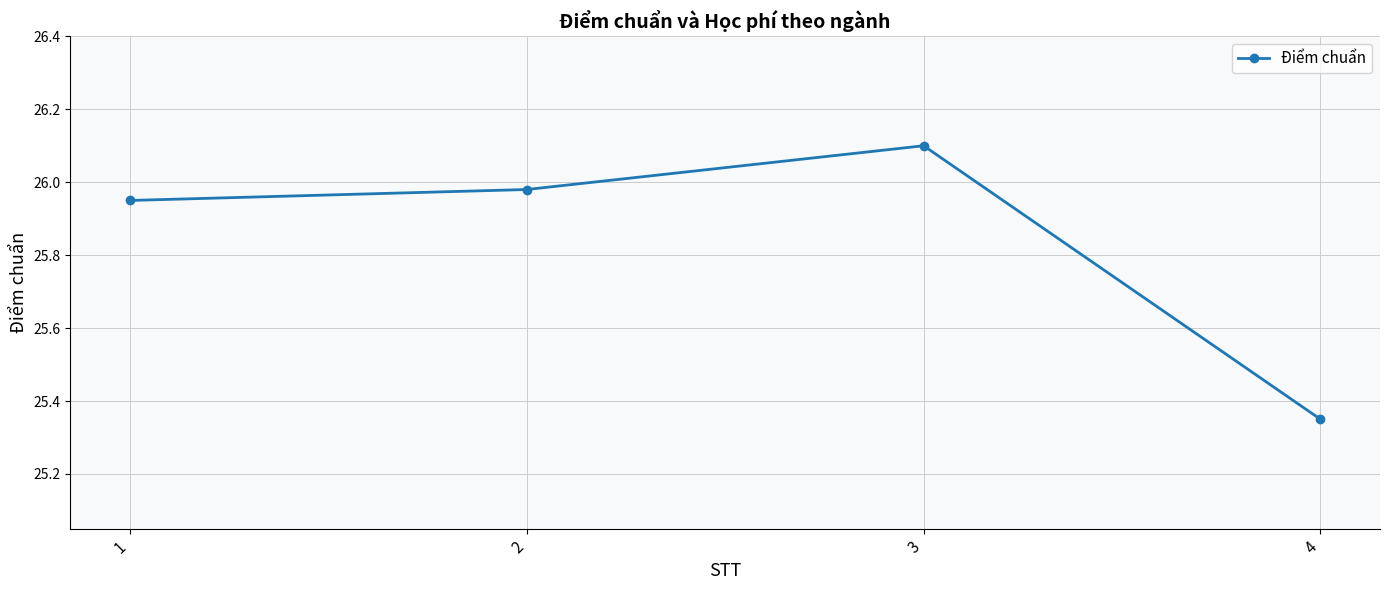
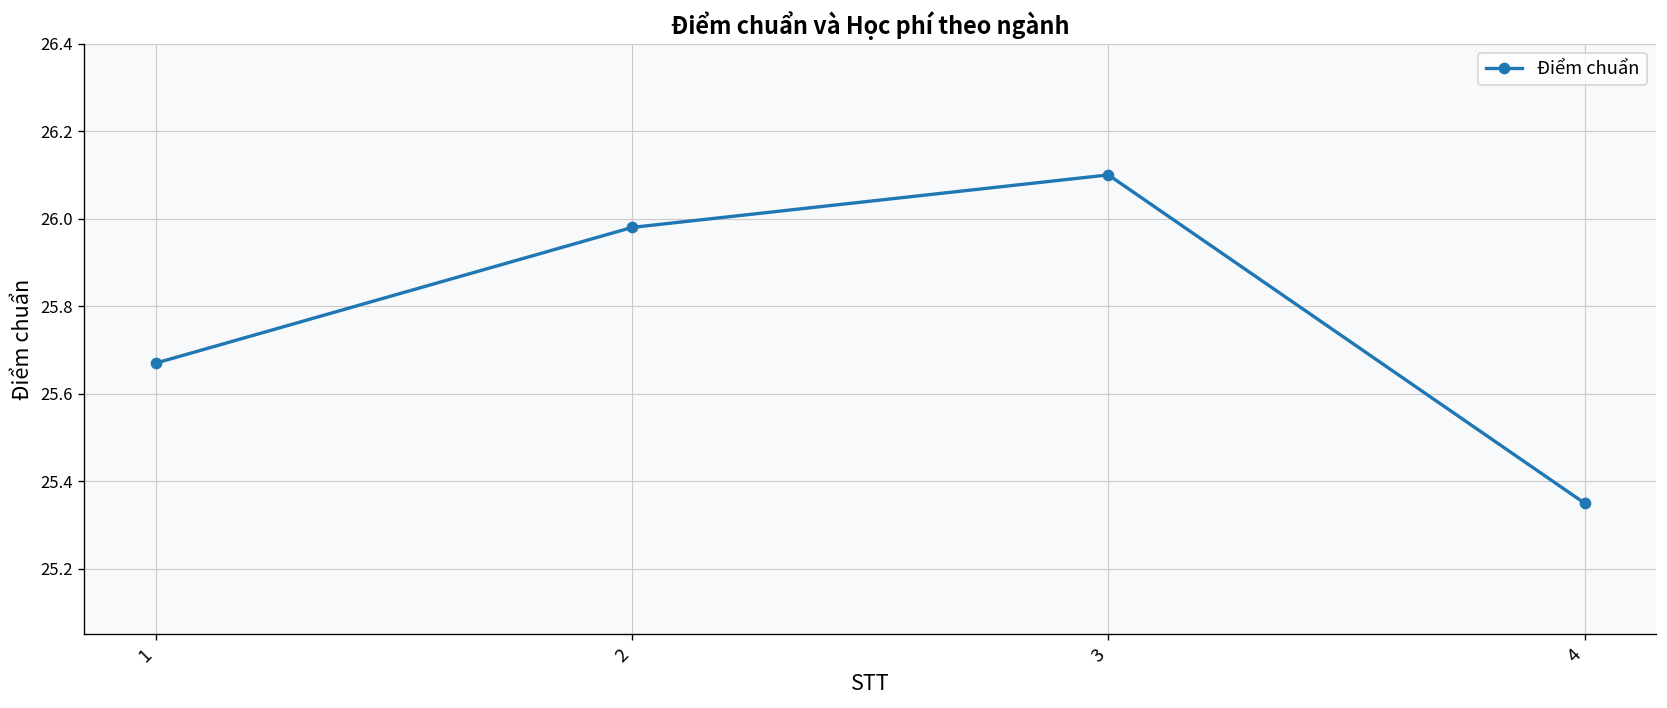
  {
-   "1": 25.95,
+   "1": 25.67,
    "2": 25.98,
    "3": 26.10,
    "4": 25.35
  }
